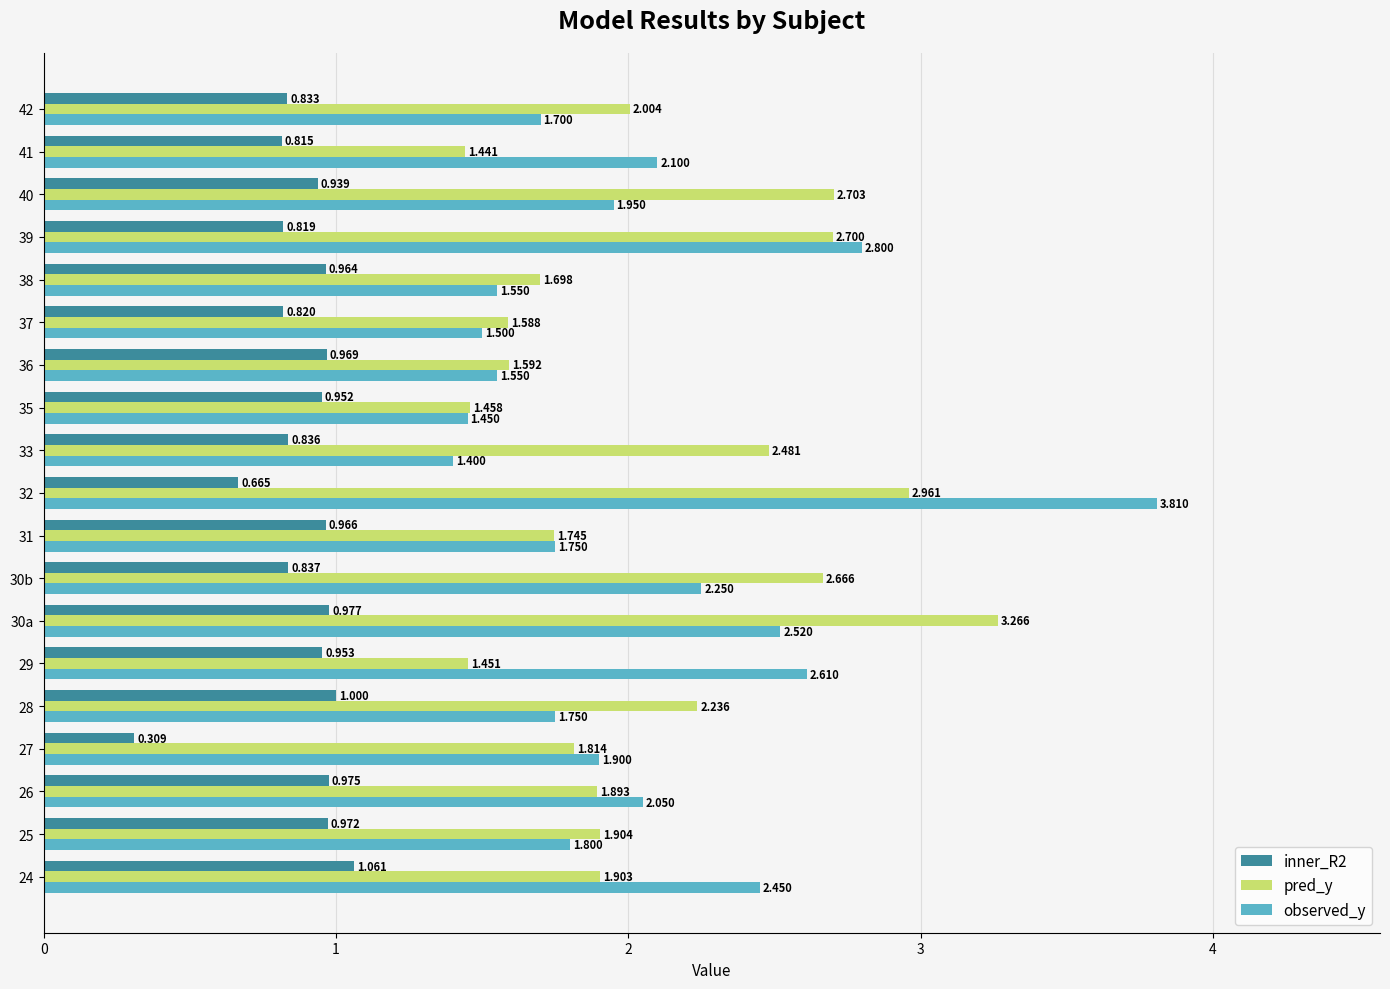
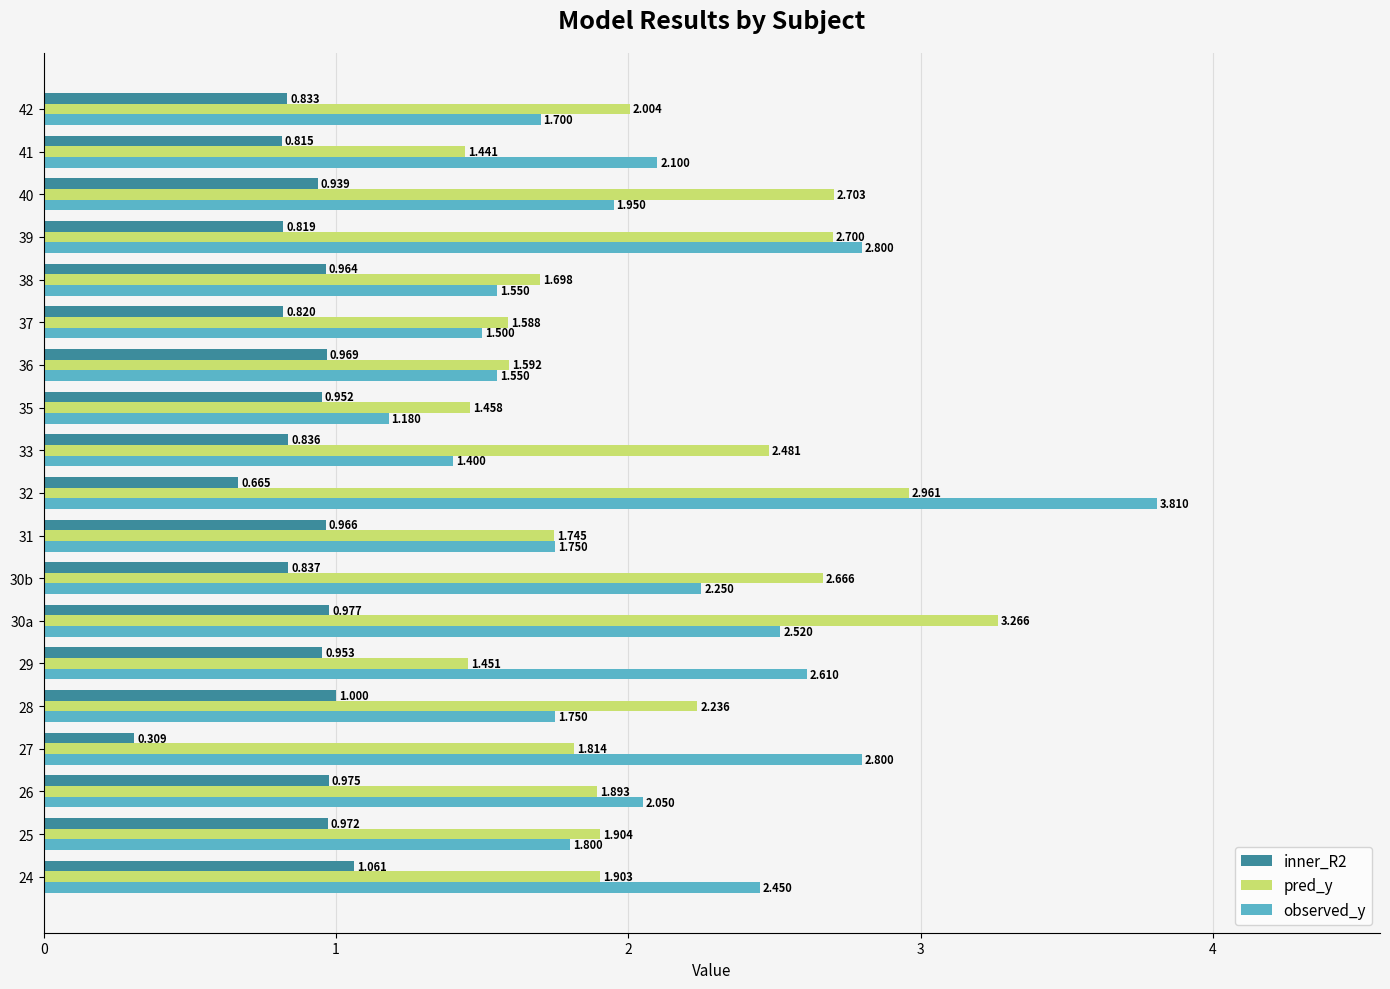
  {
    "inner_R2": {
      "42": 0.833,
      "41": 0.815,
      "40": 0.939,
      "39": 0.819,
      "38": 0.964,
      "37": 0.820,
      "36": 0.969,
      "35": 0.952,
      "33": 0.836,
      "32": 0.665,
      "31": 0.966,
      "30b": 0.837,
      "30a": 0.977,
      "29": 0.953,
      "28": 1.000,
      "27": 0.309,
      "26": 0.975,
      "25": 0.972,
      "24": 1.061
    },
    "pred_y": {
      "42": 2.004,
      "41": 1.441,
      "40": 2.703,
      "39": 2.700,
      "38": 1.698,
      "37": 1.588,
      "36": 1.592,
      "35": 1.458,
      "33": 2.481,
      "32": 2.961,
      "30b": 2.666,
      "30a": 3.266,
      "29": 1.451,
      "28": 2.236,
      "27": 1.814,
      "26": 1.893,
      "25": 1.904,
      "24": 1.903
    },
    "observed_y": {
      "42": 1.700,
      "41": 2.100,
      "40": 1.950,
      "39": 2.800,
      "38": 1.550,
      "37": 1.500,
      "36": 1.550,
-     "35": 1.450,
+     "35": 1.180,
      "33": 1.400,
      "32": 3.810,
      "30b": 2.250,
      "30a": 2.520,
      "29": 2.610,
      "28": 1.750,
-     "27": 1.900,
+     "27": 2.800,
      "26": 2.050,
      "25": 1.800,
      "24": 2.450
    }
  }
